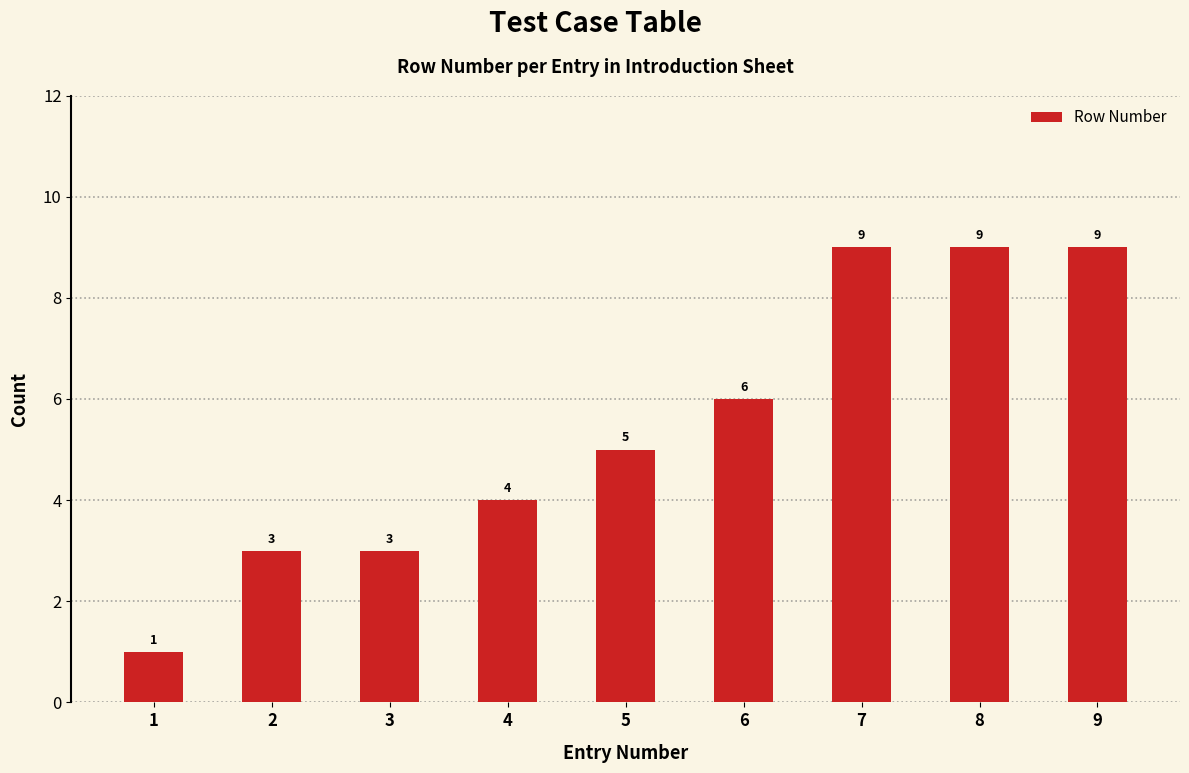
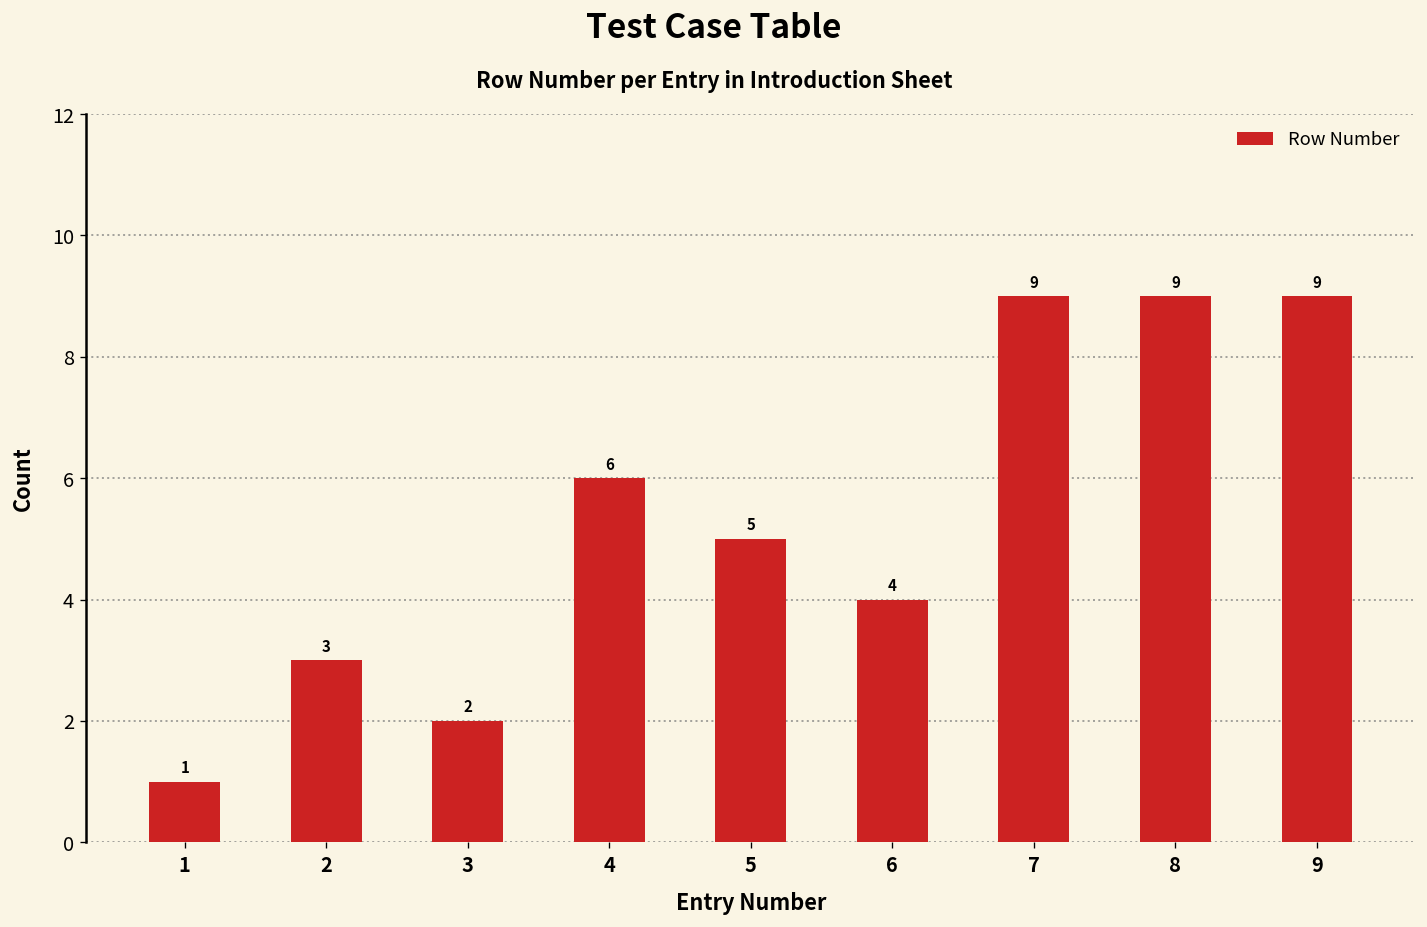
  {
    "1": 1,
    "2": 3,
-   "3": 3,
-   "4": 4,
+   "3": 2,
+   "4": 6,
    "5": 5,
-   "6": 6,
+   "6": 4,
    "7": 9,
    "8": 9,
    "9": 9
  }
